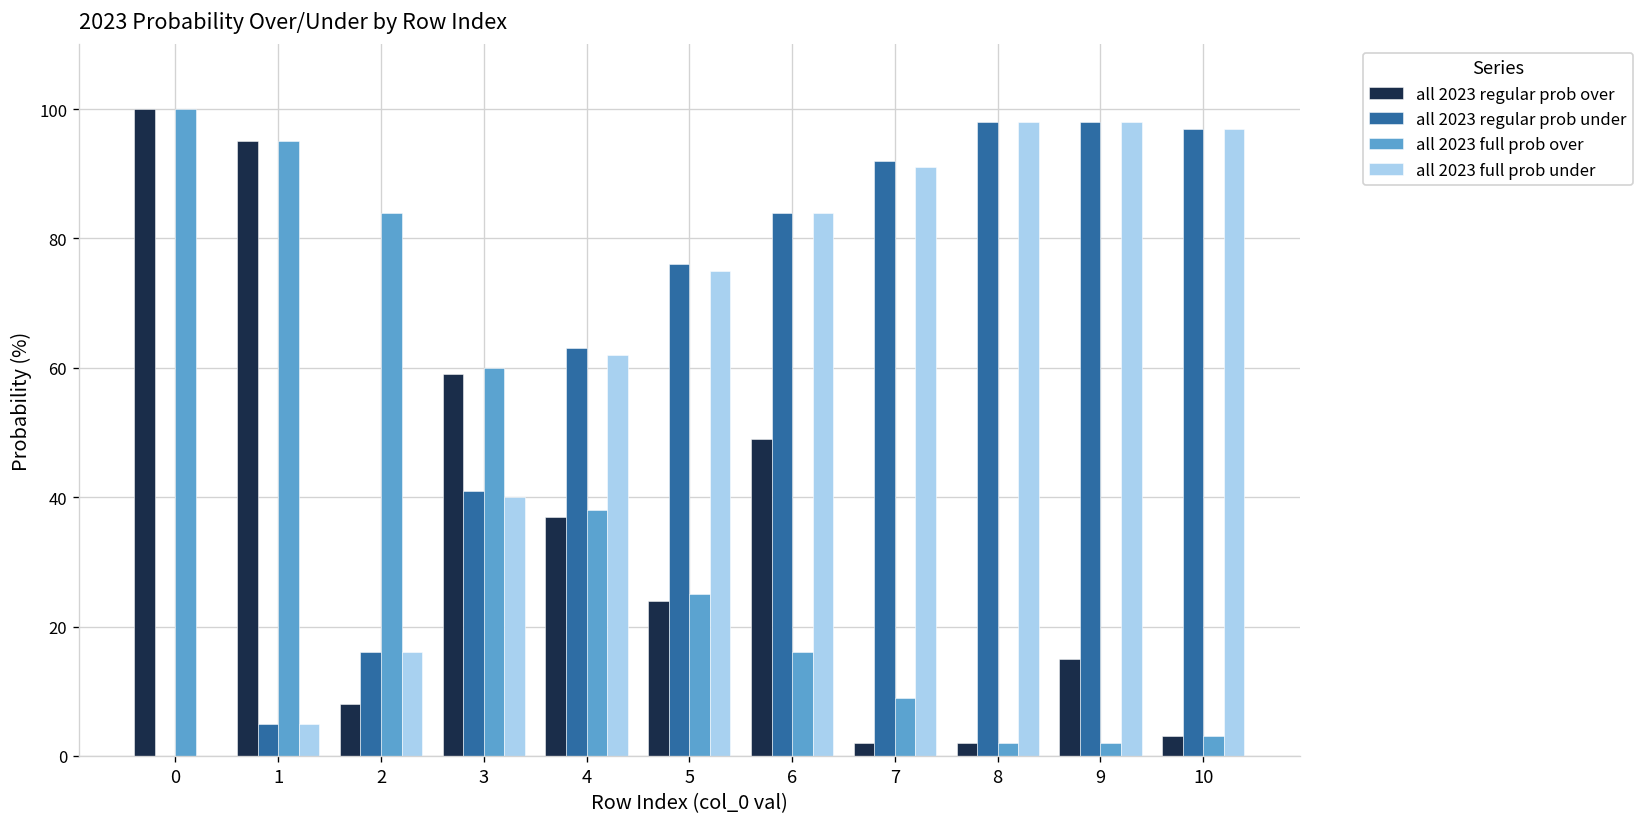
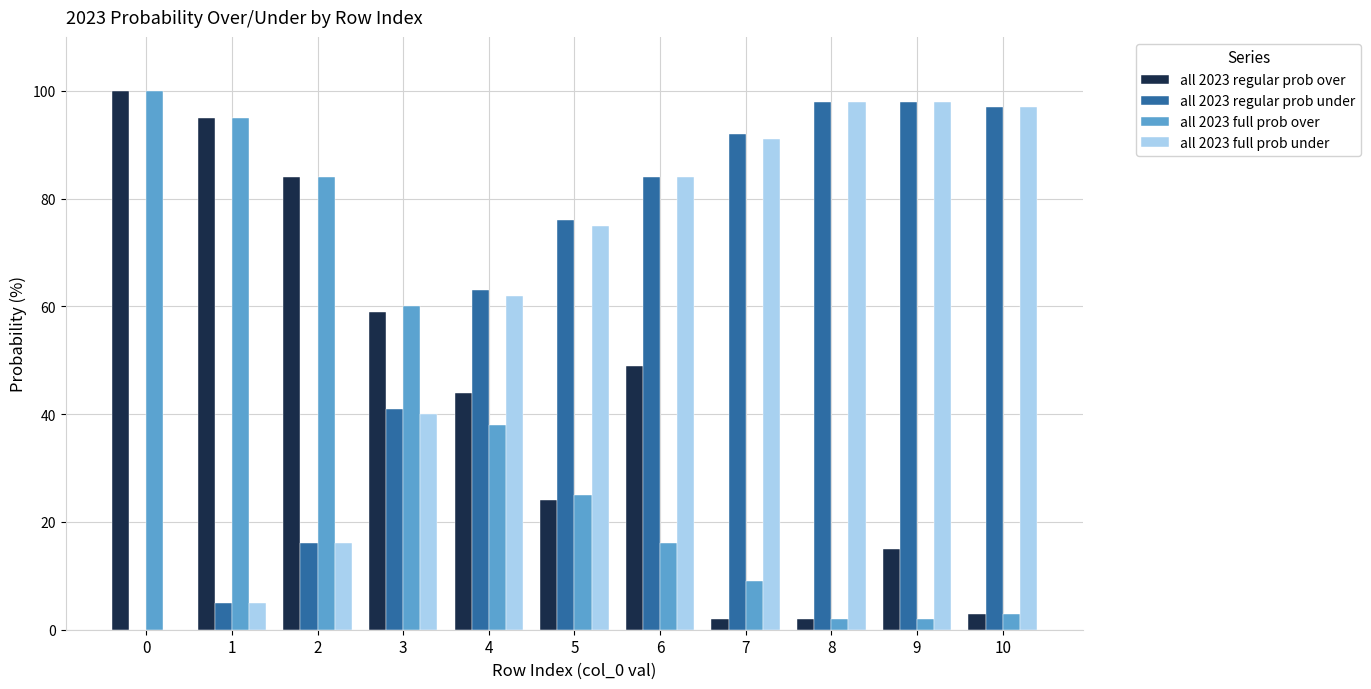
  {
    "all 2023 regular prob over": {
      "0": 100,
      "1": 95,
-     "2": 8,
+     "2": 84,
      "3": 59,
-     "4": 37,
+     "4": 44,
      "5": 24,
      "6": 49,
      "7": 2,
      "8": 2,
      "9": 15,
      "10": 3
    },
    "all 2023 regular prob under": {
      "0": 0,
      "1": 5,
      "2": 16,
      "3": 41,
      "4": 63,
      "5": 76,
      "6": 84,
      "7": 92,
      "8": 98,
      "9": 98,
      "10": 97
    },
    "all 2023 full prob over": {
      "0": 100,
      "1": 95,
      "2": 84,
      "3": 60,
      "4": 38,
      "5": 25,
      "6": 16,
      "7": 9,
      "8": 2,
      "9": 2,
      "10": 3
    },
    "all 2023 full prob under": {
      "0": 0,
      "1": 5,
      "2": 16,
      "3": 40,
      "4": 62,
      "5": 75,
      "6": 84,
      "7": 91,
      "8": 98,
      "9": 98,
      "10": 97
    }
  }
